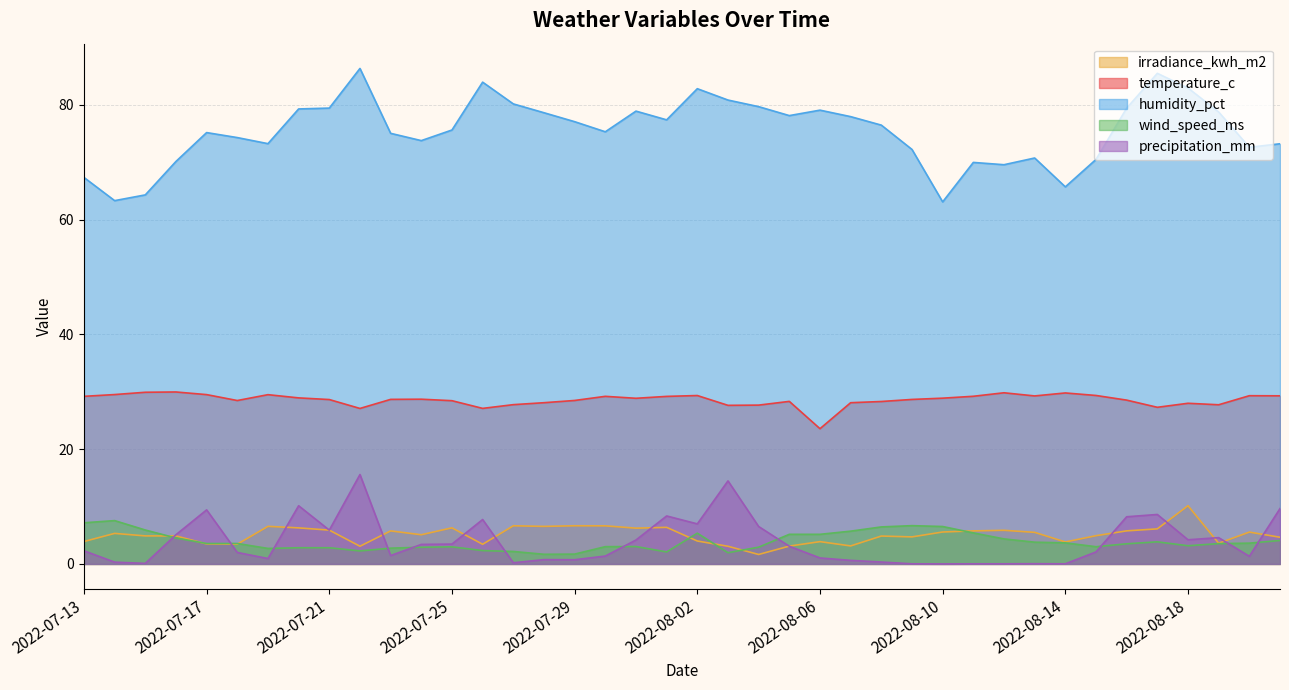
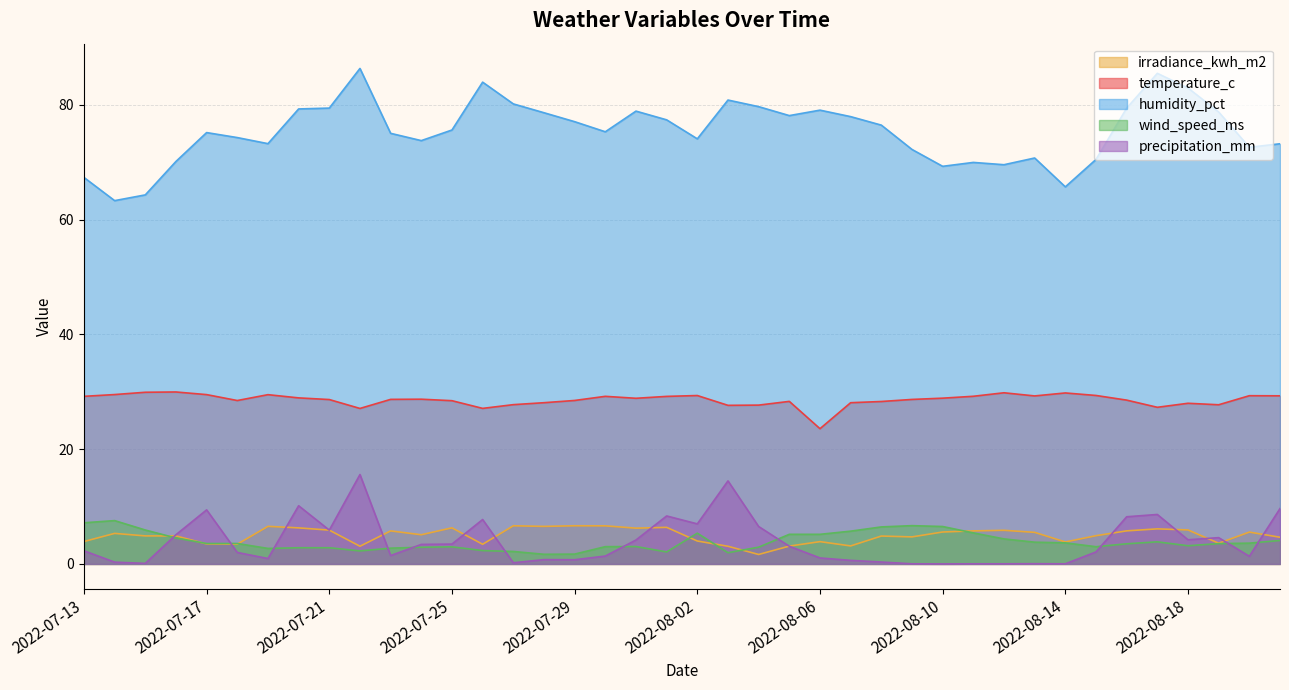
  {
    "irradiance_kwh_m2": {
      "2022-07-13": 4,
      "2022-07-25": 6,
      "2022-07-29": 7,
      "2022-08-02": 4,
      "2022-08-06": 4,
      "2022-08-10": 6,
-     "2022-08-18": 10
+     "2022-08-18": 6
    },
    "temperature_c": {
      "2022-07-13": 29,
      "2022-07-17": 30,
      "2022-07-21": 29,
      "2022-07-25": 28,
      "2022-07-29": 28,
      "2022-08-02": 29,
      "2022-08-06": 24,
      "2022-08-10": 29,
      "2022-08-14": 30,
      "2022-08-18": 28
    },
    "humidity_pct": {
      "2022-07-13": 67,
      "2022-07-17": 75,
      "2022-07-21": 79,
      "2022-07-25": 76,
      "2022-07-29": 77,
-     "2022-08-02": 83,
+     "2022-08-02": 74,
      "2022-08-06": 79,
-     "2022-08-10": 63,
+     "2022-08-10": 69,
      "2022-08-14": 66
    },
    "wind_speed_ms": {
      "2022-07-13": 7,
      "2022-07-21": 3,
      "2022-07-25": 3,
      "2022-07-29": 2,
      "2022-08-02": 5,
      "2022-08-06": 5,
      "2022-08-10": 7,
      "2022-08-18": 3
    },
    "precipitation_mm": {
      "2022-07-13": 2,
      "2022-07-17": 9,
      "2022-07-25": 3,
      "2022-07-29": 1,
      "2022-08-02": 7,
      "2022-08-06": 1,
      "2022-08-10": 0,
      "2022-08-14": 0,
      "2022-08-18": 4
    }
  }
